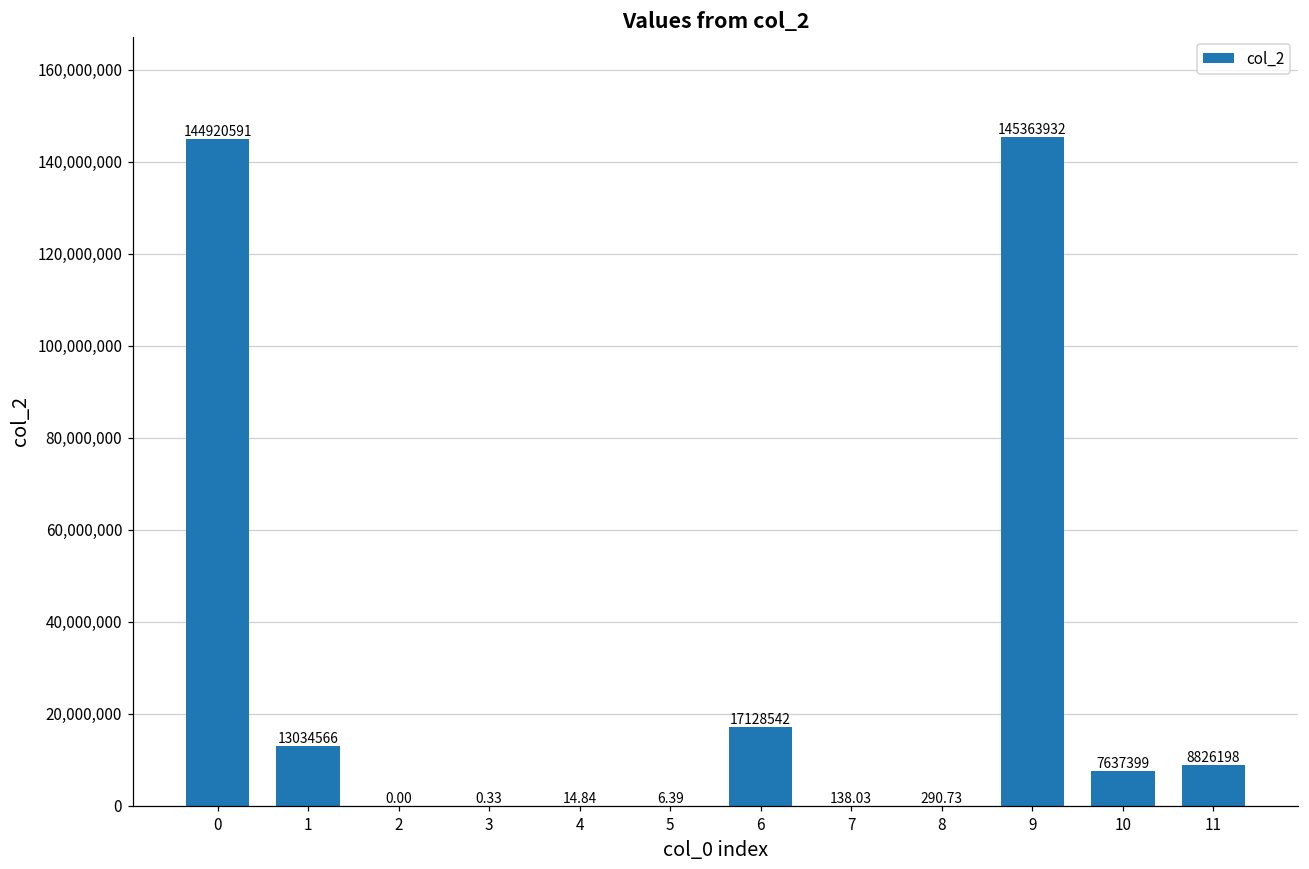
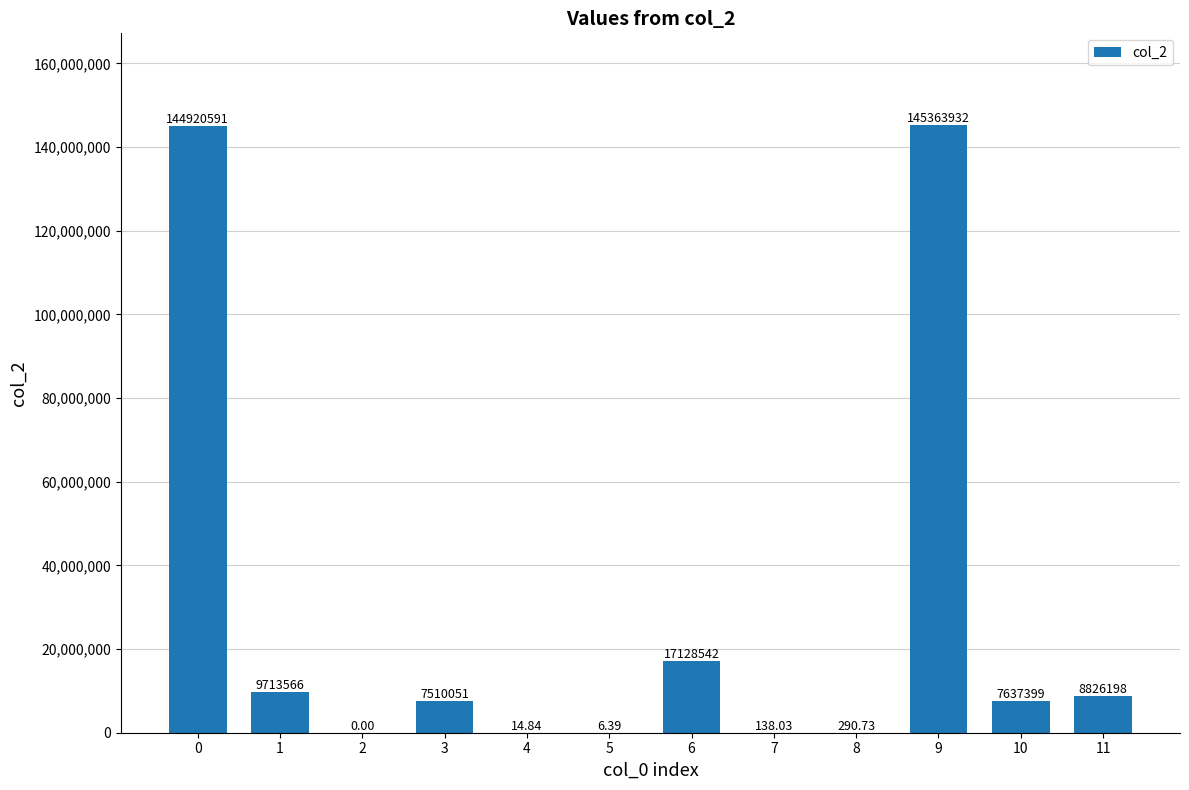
  {
    "0": 144920591,
-   "1": 13034566,
+   "1": 9713566,
    "2": 0.00,
-   "3": 0.33,
+   "3": 7510051,
    "4": 14.84,
    "5": 6.39,
    "6": 17128542,
    "7": 138.03,
    "8": 290.73,
    "9": 145363932,
    "10": 7637399,
    "11": 8826198
  }
